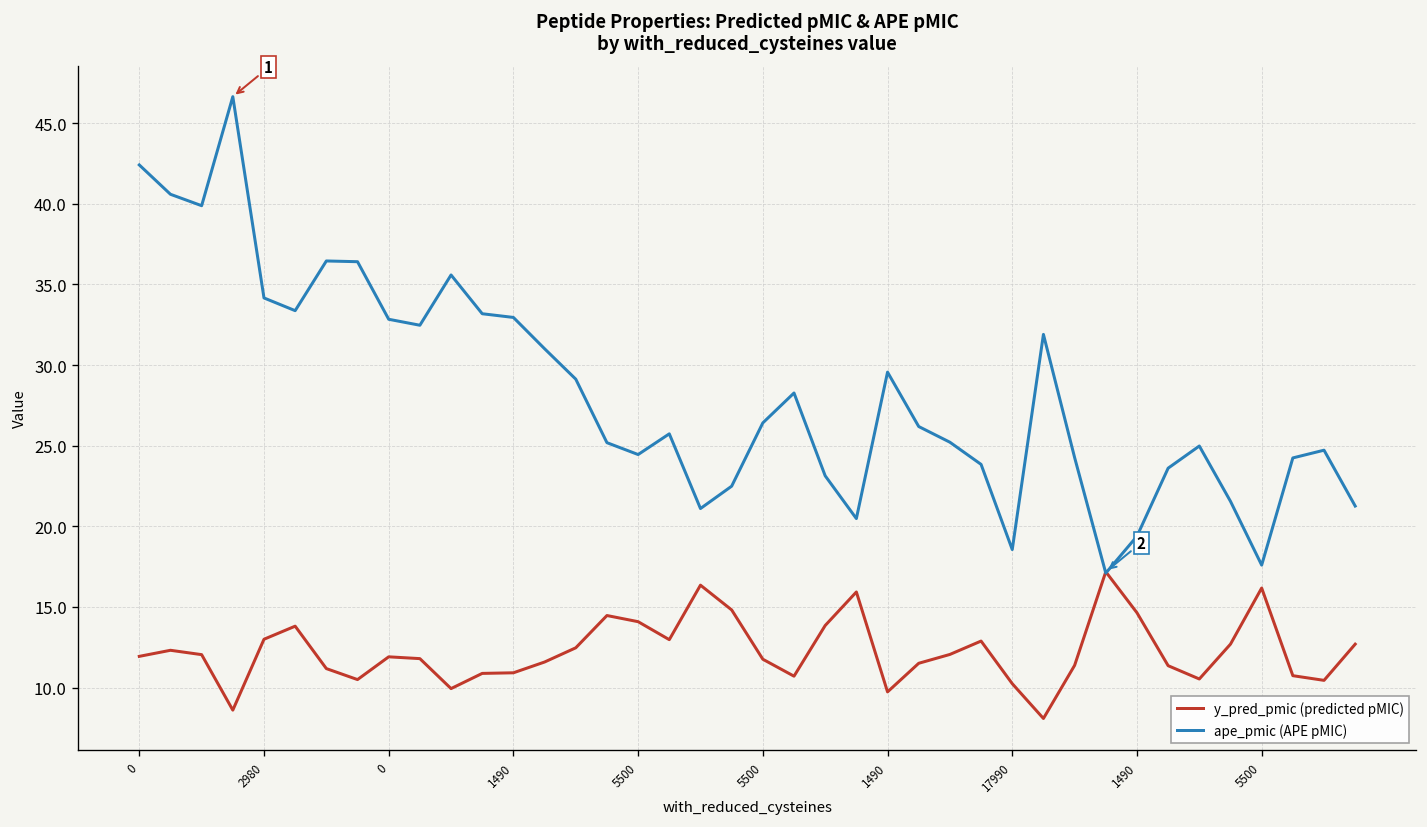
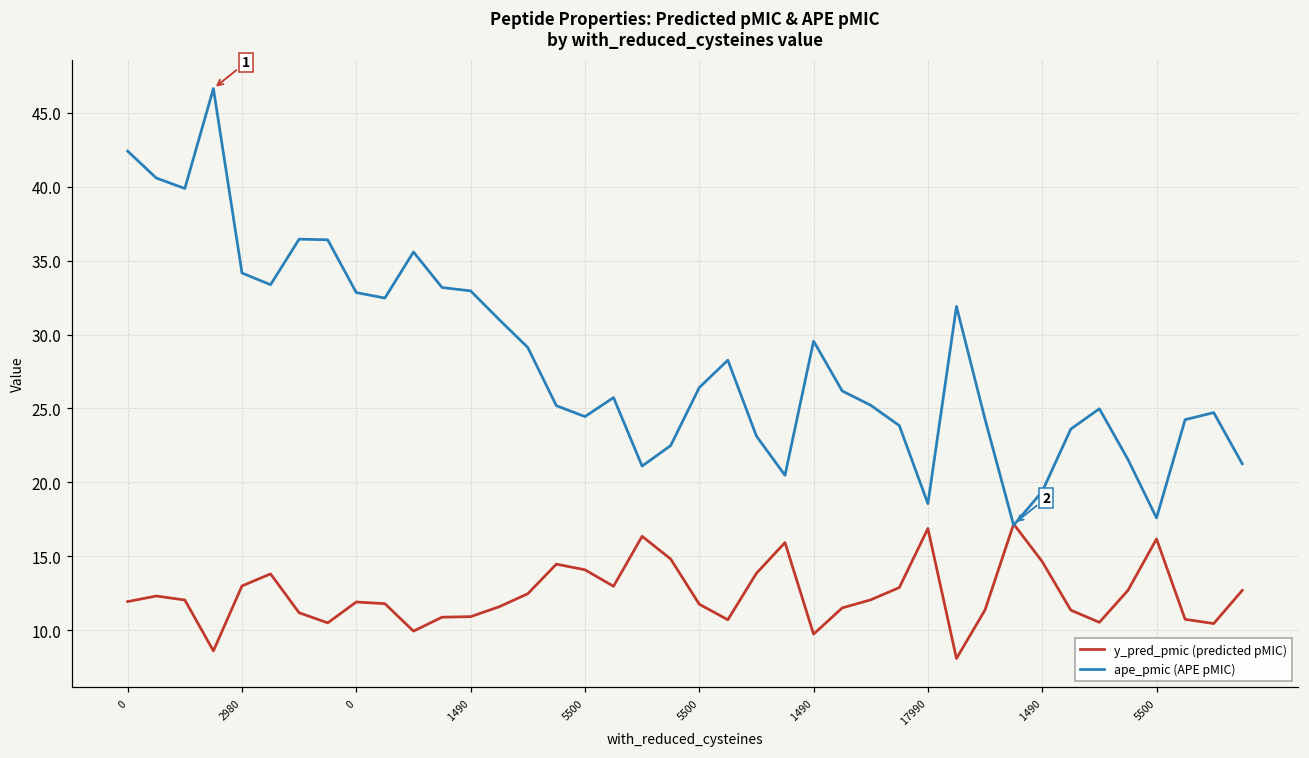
  {
    "y_pred_pmic (predicted pMIC)": {
      "2980": 13.0,
-     "17990": 10.2
+     "17990": 16.9
    },
    "ape_pmic (APE pMIC)": {
      "2980": 34.2,
      "17990": 18.6
    }
  }
